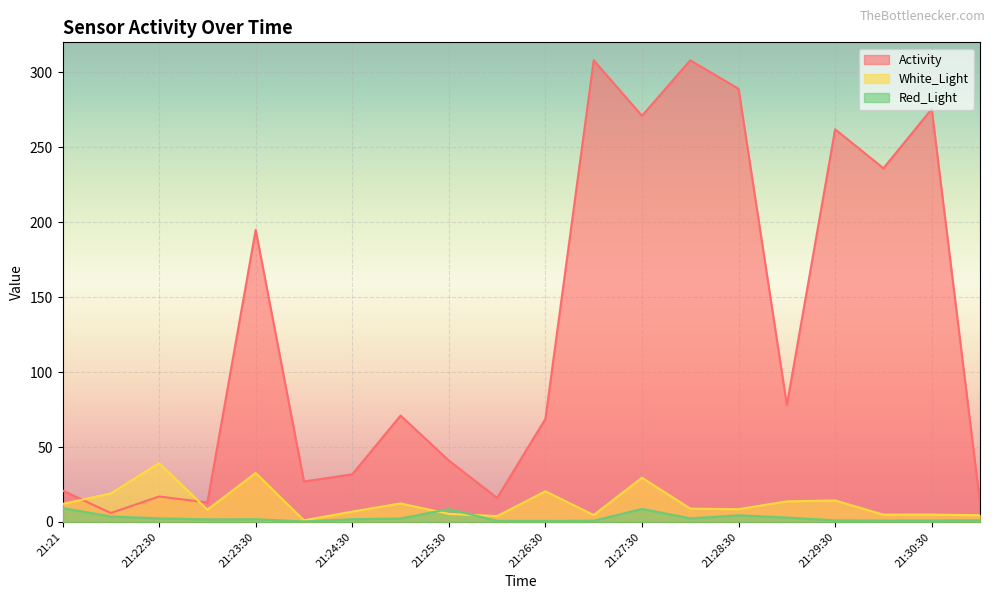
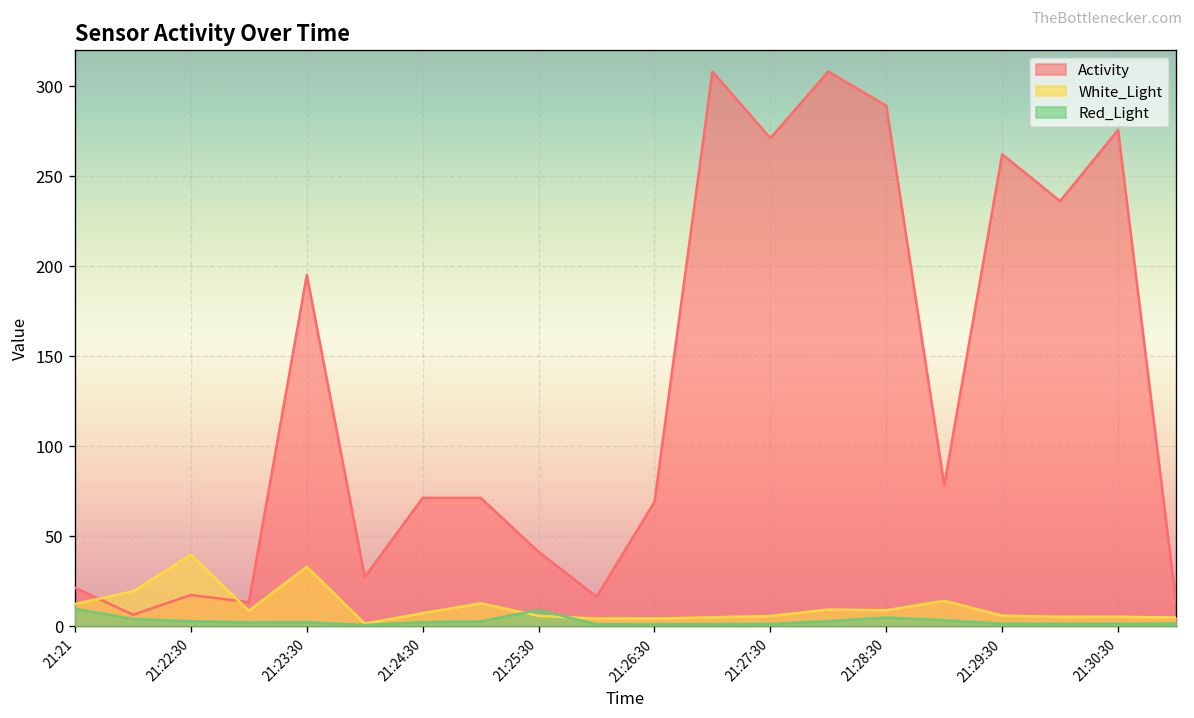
  {
    "Activity": {
      "21:21": 21,
      "21:22:30": 17,
      "21:23:30": 195,
-     "21:24:30": 32,
+     "21:24:30": 71,
      "21:25:30": 41,
      "21:26:30": 69,
      "21:27:30": 271,
      "21:28:30": 289,
      "21:29:30": 262
    },
    "White_Light": {
      "21:21": 12,
      "21:22:30": 39,
      "21:23:30": 33,
      "21:24:30": 7,
      "21:25:30": 5,
-     "21:26:30": 20,
-     "21:27:30": 30,
+     "21:26:30": 4,
+     "21:27:30": 5,
      "21:28:30": 9,
-     "21:29:30": 14,
+     "21:29:30": 6,
      "21:30:30": 5
    },
    "Red_Light": {
      "21:21": 9,
      "21:22:30": 2,
      "21:23:30": 2,
      "21:24:30": 2,
      "21:25:30": 9,
      "21:26:30": 1,
-     "21:27:30": 9,
+     "21:27:30": 1,
      "21:28:30": 4,
      "21:29:30": 1,
      "21:30:30": 1
    }
  }
